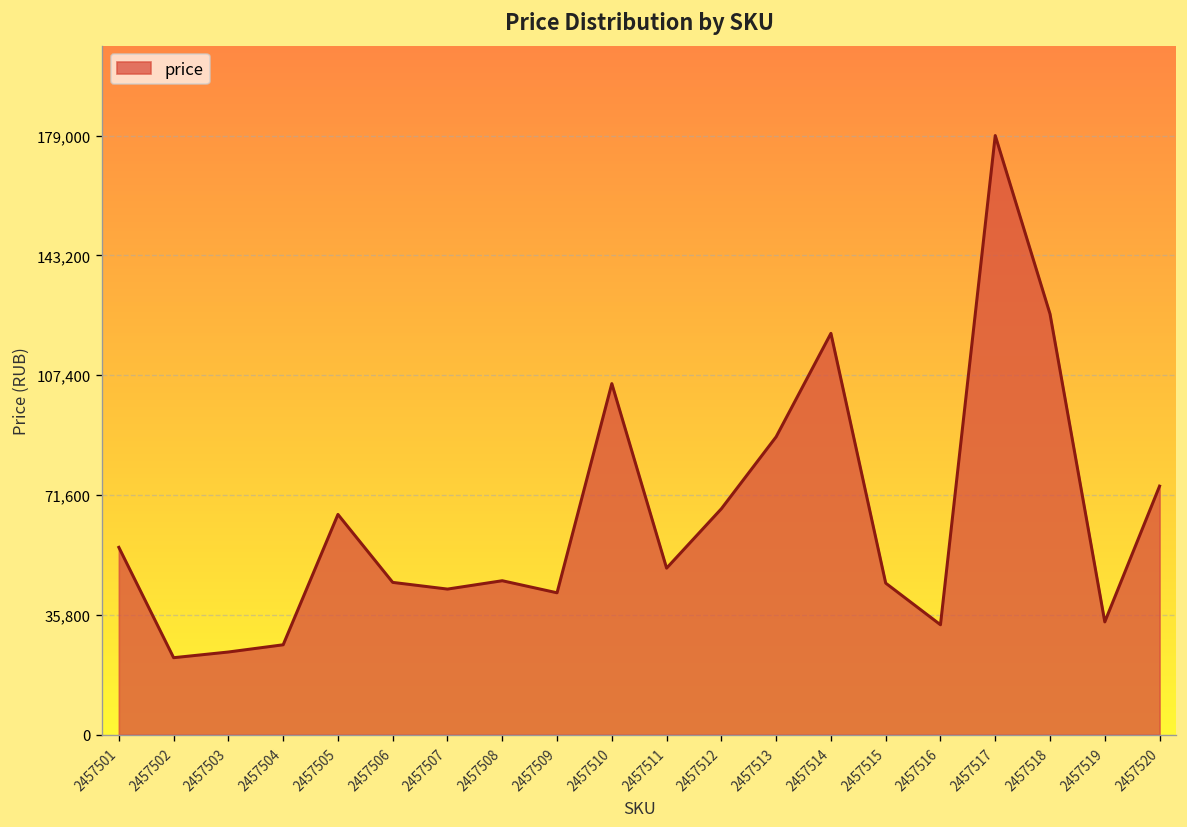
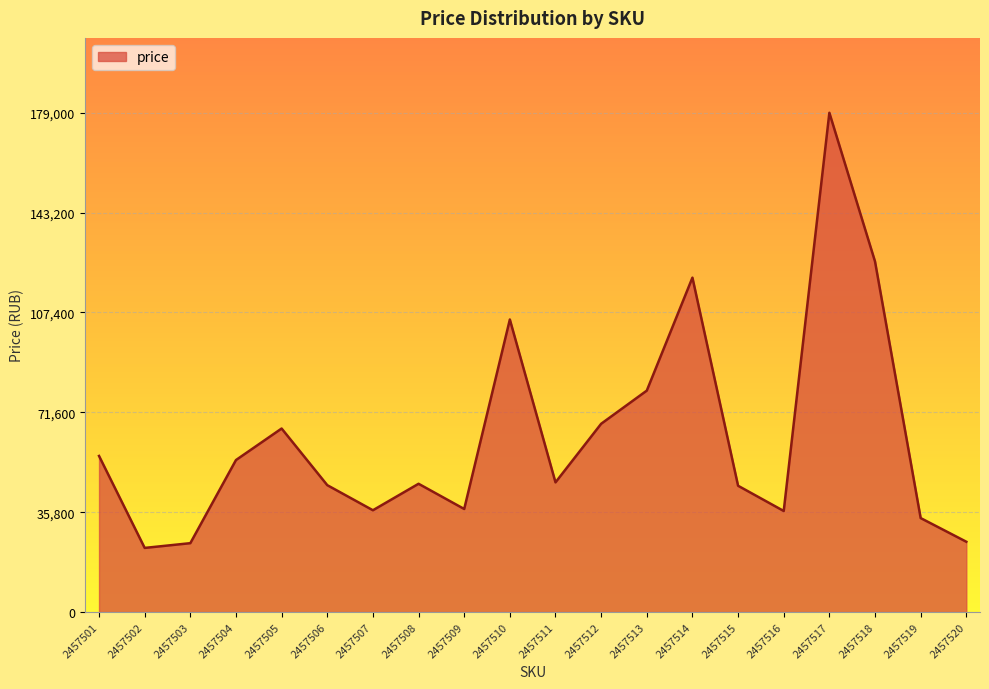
  {
    "2457501": "56,000",
    "2457502": "23,000",
    "2457503": "25,000",
-   "2457504": "27,000",
+   "2457504": "55,000",
    "2457505": "66,000",
    "2457506": "46,000",
-   "2457507": "44,000",
+   "2457507": "37,000",
    "2457508": "46,000",
-   "2457509": "42,000",
+   "2457509": "37,000",
    "2457510": "105,000",
-   "2457511": "50,000",
+   "2457511": "46,000",
    "2457512": "68,000",
-   "2457513": "89,000",
+   "2457513": "79,000",
    "2457514": "120,000",
    "2457515": "45,000",
-   "2457516": "33,000",
+   "2457516": "36,000",
    "2457517": "179,000",
    "2457518": "126,000",
    "2457519": "34,000",
-   "2457520": "74,000"
+   "2457520": "25,000"
  }
